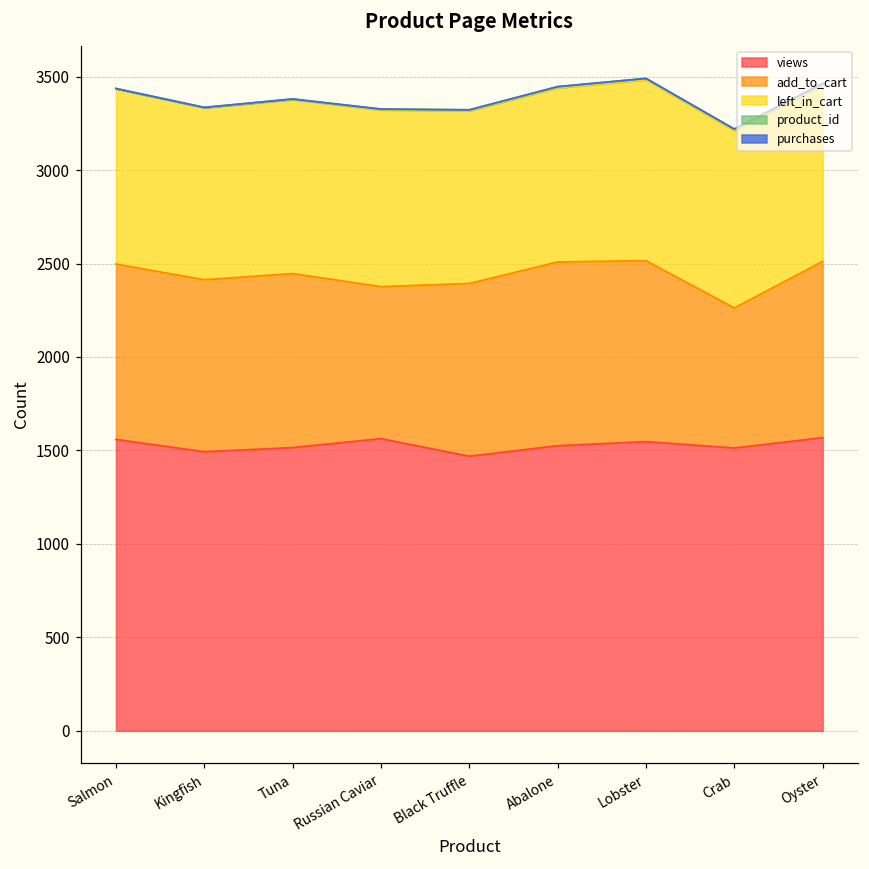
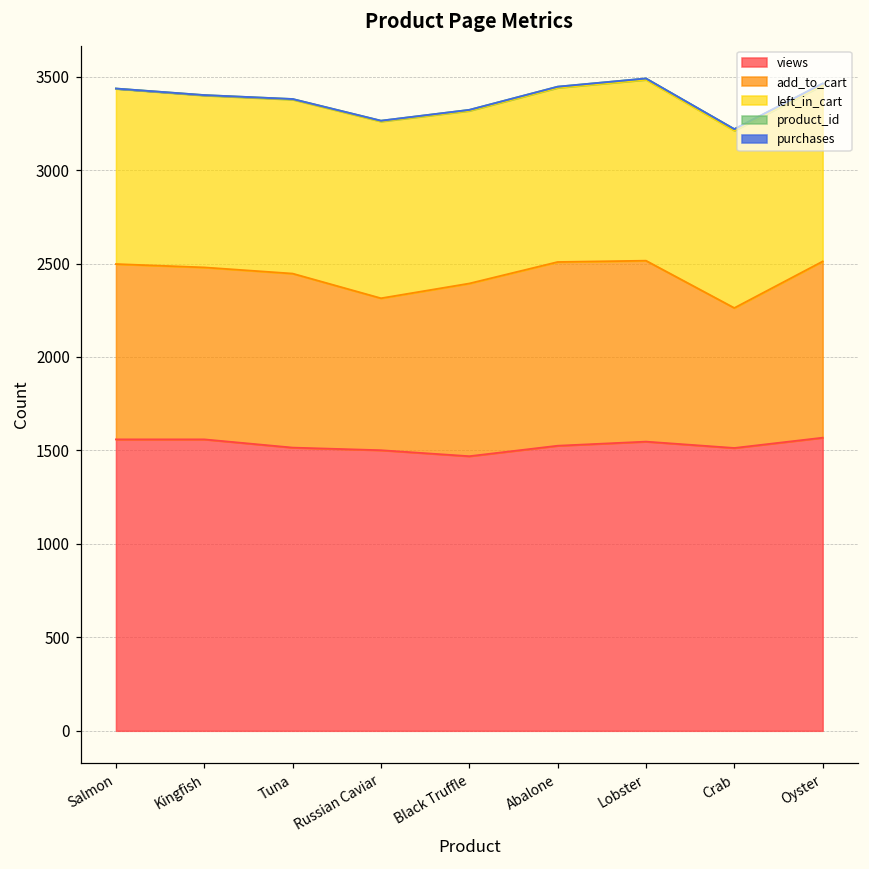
  {
    "views": {
      "Salmon": 1560,
-     "Kingfish": 1490,
+     "Kingfish": 1560,
      "Tuna": 1520,
-     "Russian Caviar": 1560,
+     "Russian Caviar": 1500,
      "Black Truffle": 1470,
      "Abalone": 1530,
      "Lobster": 1550,
      "Crab": 1510,
      "Oyster": 1570
    },
    "add_to_cart": {
      "Salmon": 940,
      "Kingfish": 920,
      "Tuna": 930,
      "Russian Caviar": 810,
      "Black Truffle": 920,
      "Abalone": 980,
      "Lobster": 970,
      "Crab": 750,
      "Oyster": 940
    }
  }
